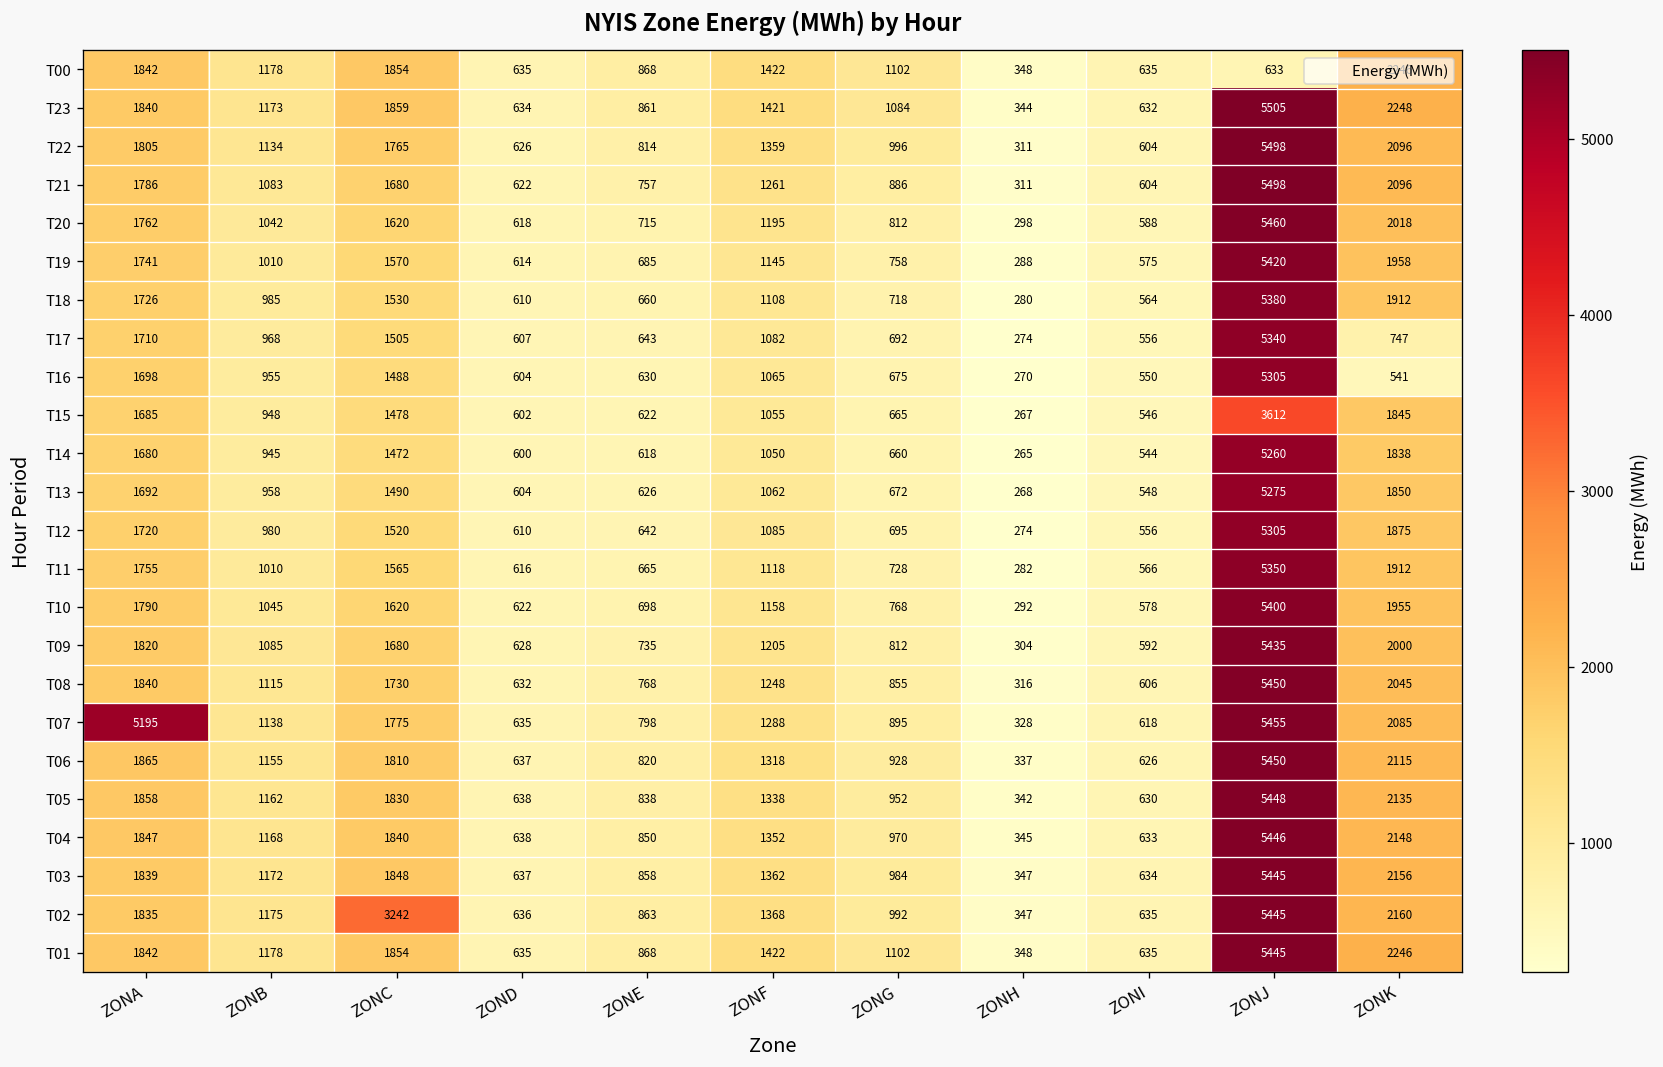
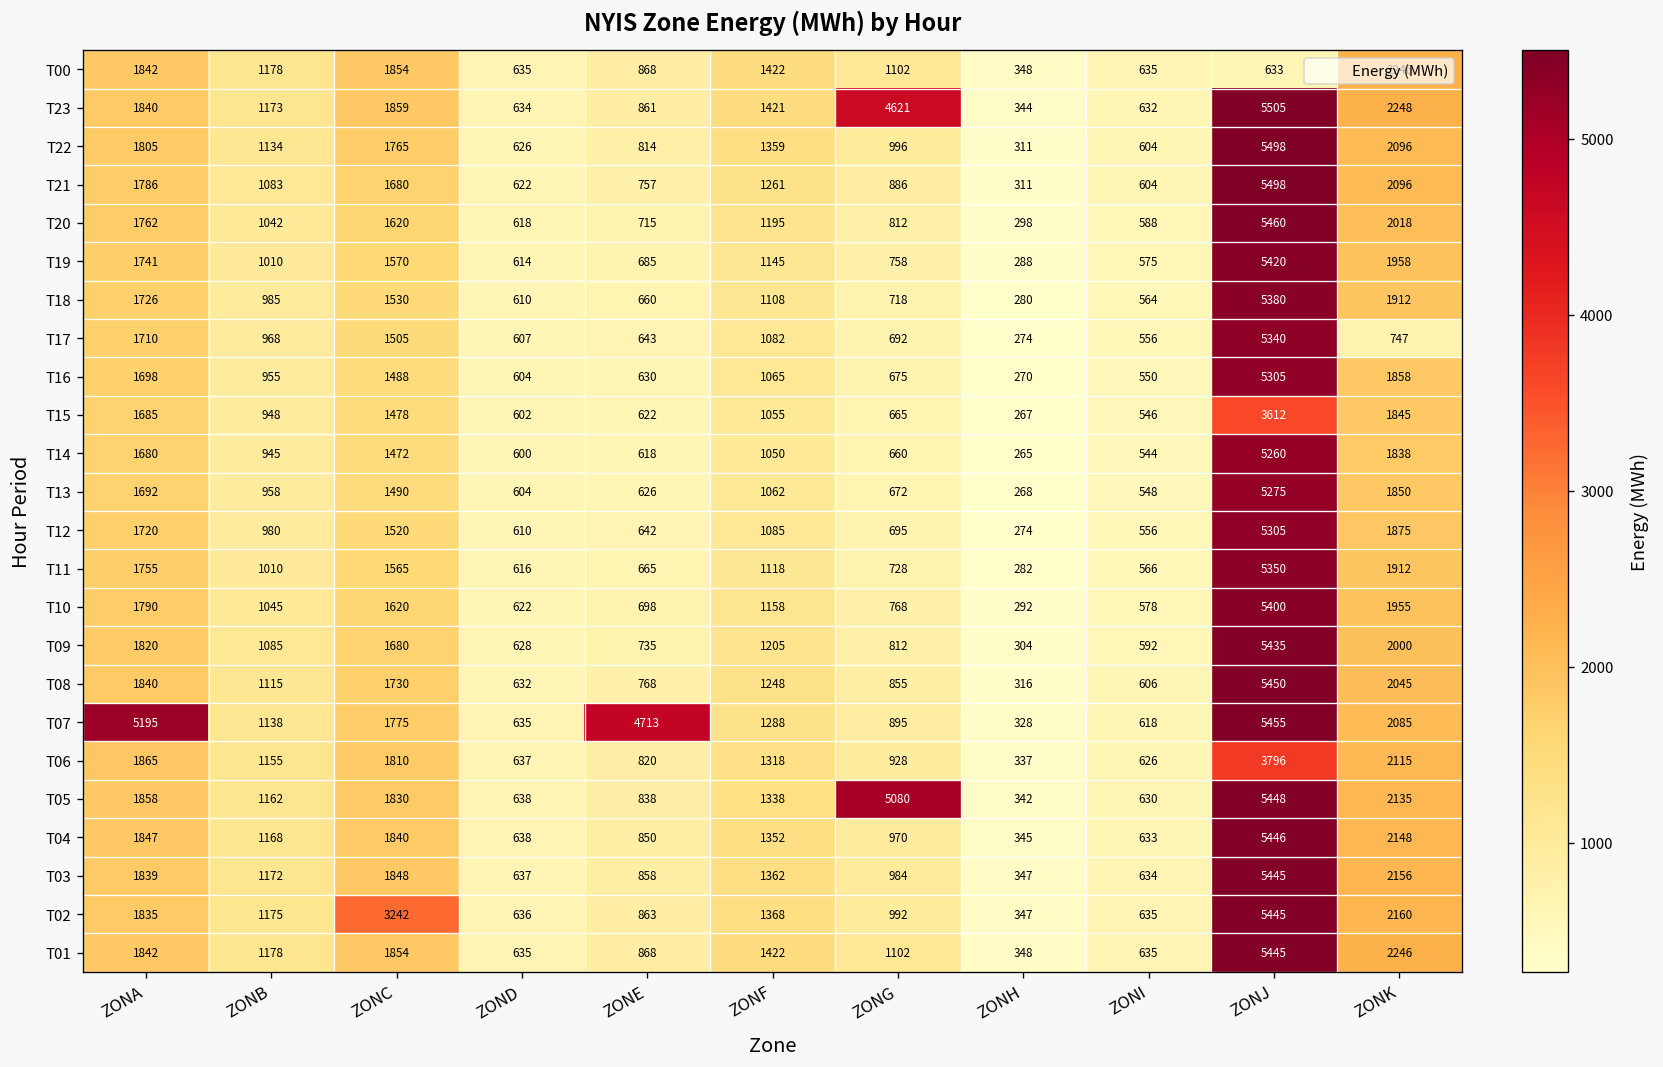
  {
    "T23": {
      "ZONA": 1840,
      "ZONB": 1173,
      "ZONC": 1859,
      "ZOND": 634,
      "ZONE": 861,
      "ZONF": 1421,
-     "ZONG": 1084,
+     "ZONG": 4621,
      "ZONH": 344,
      "ZONI": 632,
      "ZONJ": 5505,
      "ZONK": 2248
    },
    "T16": {
      "ZONA": 1698,
      "ZONB": 955,
      "ZONC": 1488,
      "ZOND": 604,
      "ZONE": 630,
      "ZONF": 1065,
      "ZONG": 675,
      "ZONH": 270,
      "ZONI": 550,
      "ZONJ": 5305,
-     "ZONK": 541
+     "ZONK": 1858
    },
    "T07": {
      "ZONA": 5195,
      "ZONB": 1138,
      "ZONC": 1775,
      "ZOND": 635,
-     "ZONE": 798,
+     "ZONE": 4713,
      "ZONF": 1288,
      "ZONG": 895,
      "ZONH": 328,
      "ZONI": 618,
      "ZONJ": 5455,
      "ZONK": 2085
    },
    "T06": {
      "ZONA": 1865,
      "ZONB": 1155,
      "ZONC": 1810,
      "ZOND": 637,
      "ZONE": 820,
      "ZONF": 1318,
      "ZONG": 928,
      "ZONH": 337,
      "ZONI": 626,
-     "ZONJ": 5450,
+     "ZONJ": 3796,
      "ZONK": 2115
    },
    "T05": {
      "ZONA": 1858,
      "ZONB": 1162,
      "ZONC": 1830,
      "ZOND": 638,
      "ZONE": 838,
      "ZONF": 1338,
-     "ZONG": 952,
+     "ZONG": 5080,
      "ZONH": 342,
      "ZONI": 630,
      "ZONJ": 5448,
      "ZONK": 2135
    }
  }
